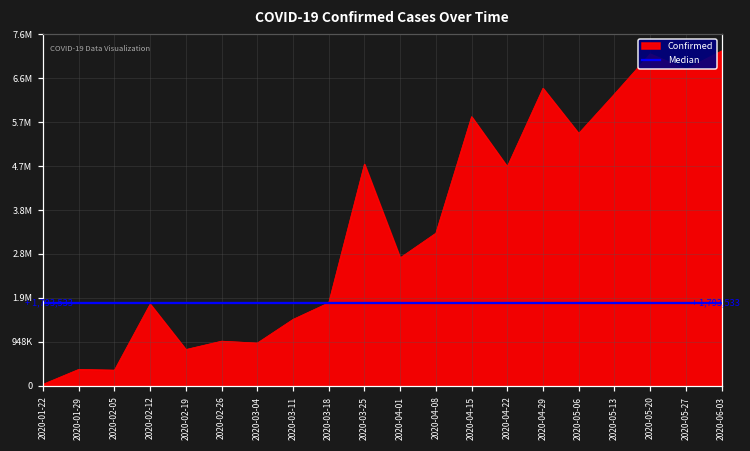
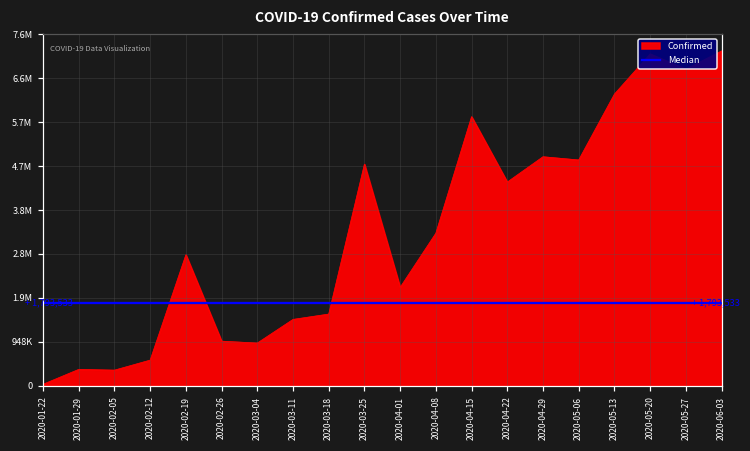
  {
    "2020-01-22": 0,
    "2020-01-29": 400000,
    "2020-02-05": 300000,
-   "2020-02-12": 1800000,
-   "2020-02-19": 800000,
+   "2020-02-12": 600000,
+   "2020-02-19": 2800000,
    "2020-02-26": 1000000,
    "2020-03-04": 900000,
    "2020-03-11": 1400000,
-   "2020-03-18": 1800000,
+   "2020-03-18": 1500000,
    "2020-03-25": 4800000,
-   "2020-04-01": 2800000,
+   "2020-04-01": 2100000,
    "2020-04-08": 3300000,
    "2020-04-15": 5800000,
-   "2020-04-22": 4700000,
-   "2020-04-29": 6400000,
-   "2020-05-06": 5400000,
+   "2020-04-22": 4400000,
+   "2020-04-29": 4900000,
+   "2020-05-06": 4900000,
    "2020-05-13": 6300000,
    "2020-06-03": 7200000
  }
